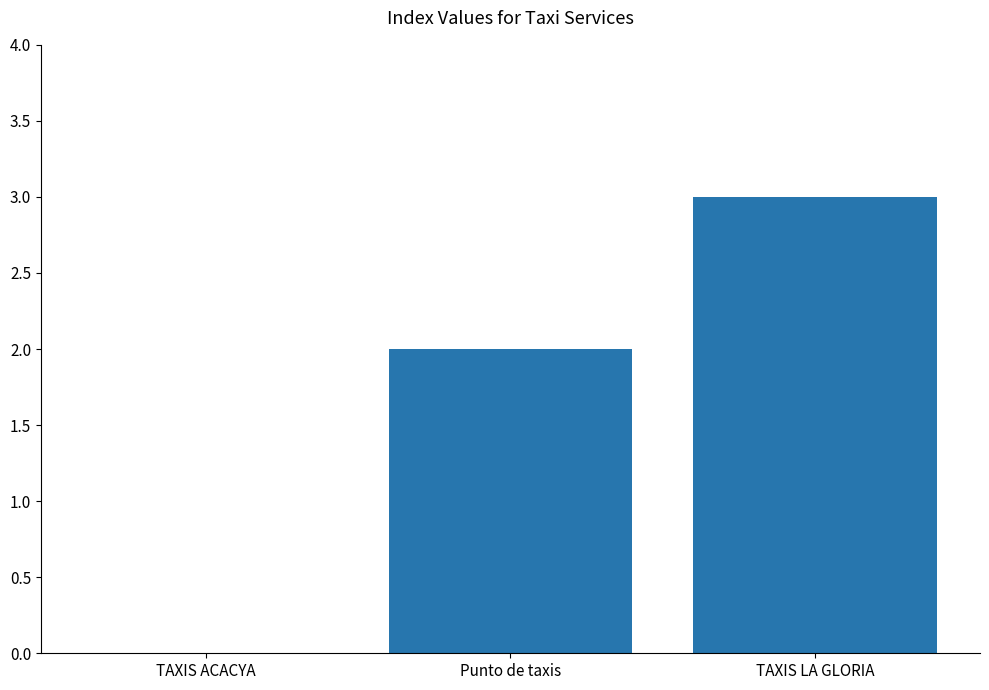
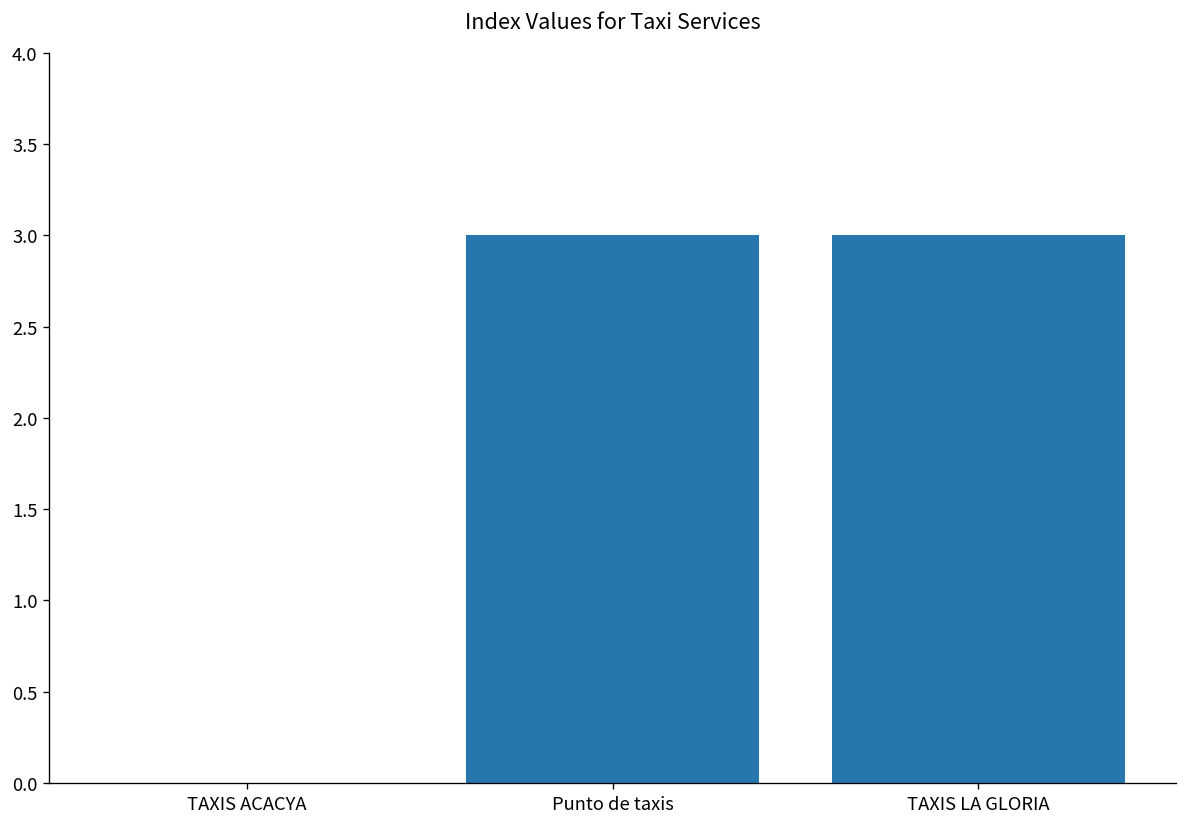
  {
    "TAXIS ACACYA": 0,
-   "Punto de taxis": 2,
+   "Punto de taxis": 3,
    "TAXIS LA GLORIA": 3
  }
